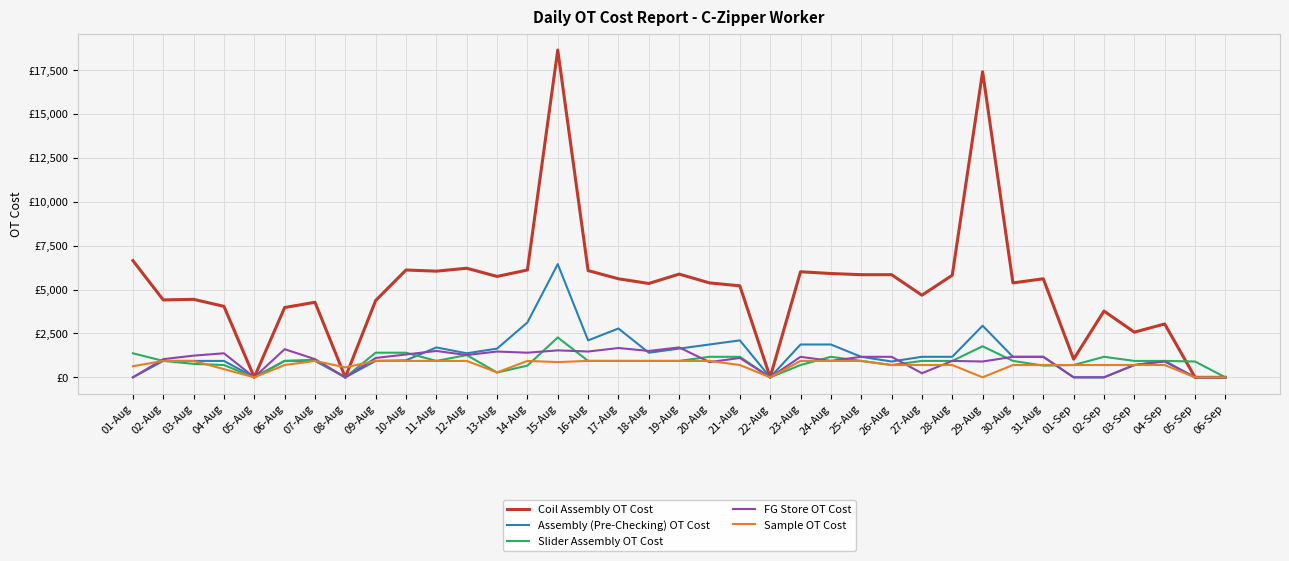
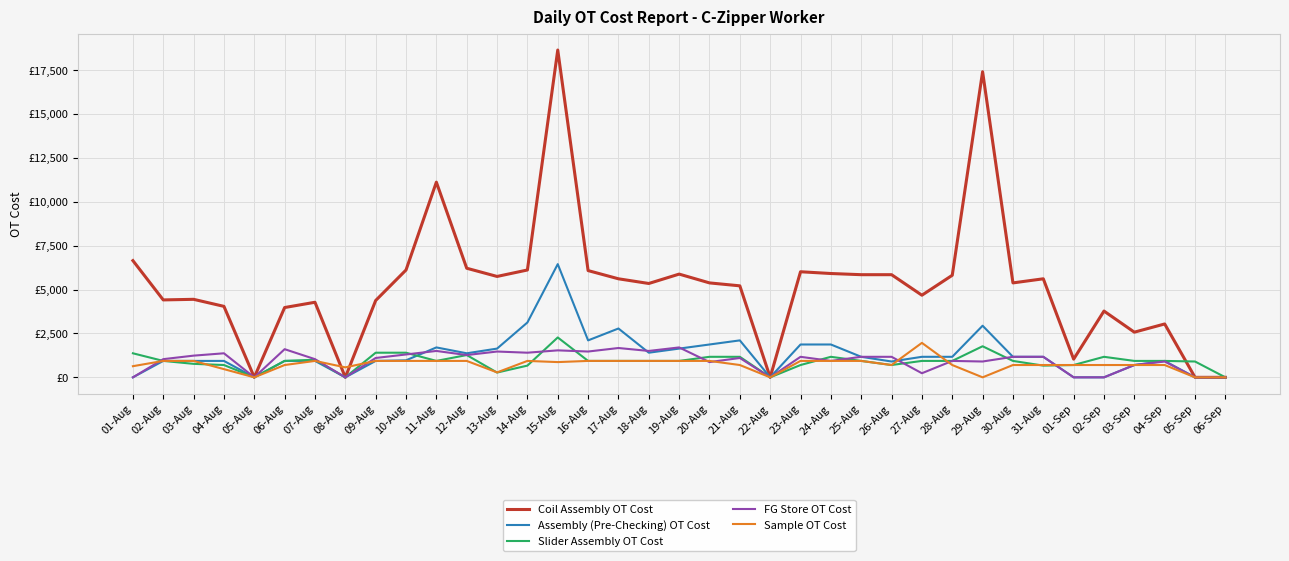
  {
    "Coil Assembly OT Cost": {
      "01-Aug": "£6,600",
      "02-Aug": "£4,400",
      "03-Aug": "£4,400",
      "04-Aug": "£4,000",
      "06-Aug": "£4,000",
      "07-Aug": "£4,300",
      "09-Aug": "£4,400",
      "10-Aug": "£6,100",
-     "11-Aug": "£6,000",
+     "11-Aug": "£11,100",
      "12-Aug": "£6,200",
      "13-Aug": "£5,700",
      "14-Aug": "£6,100",
      "15-Aug": "£18,600",
      "16-Aug": "£6,100",
      "17-Aug": "£5,600",
      "18-Aug": "£5,300",
      "19-Aug": "£5,900",
      "20-Aug": "£5,400",
      "21-Aug": "£5,200",
      "23-Aug": "£6,000",
      "24-Aug": "£5,900",
      "25-Aug": "£5,800",
      "26-Aug": "£5,800",
      "27-Aug": "£4,700",
      "28-Aug": "£5,800",
      "29-Aug": "£17,400",
      "30-Aug": "£5,400",
      "31-Aug": "£5,600",
      "01-Sep": "£1,000",
      "02-Sep": "£3,800",
      "03-Sep": "£2,600",
      "04-Sep": "£3,000"
    },
    "Assembly (Pre-Checking) OT Cost": {
      "04-Aug": "£900",
      "11-Aug": "£1,700",
      "13-Aug": "£1,600",
      "14-Aug": "£3,100",
      "15-Aug": "£6,400",
      "16-Aug": "£2,100",
      "17-Aug": "£2,800",
      "20-Aug": "£1,900",
      "21-Aug": "£2,100",
      "23-Aug": "£1,900",
      "24-Aug": "£1,900",
      "26-Aug": "£900",
      "27-Aug": "£1,200",
      "28-Aug": "£1,200",
      "29-Aug": "£2,900"
    },
    "Slider Assembly OT Cost": {
      "01-Aug": "£1,400",
      "03-Aug": "£800",
      "04-Aug": "£700",
      "09-Aug": "£1,400",
      "14-Aug": "£700",
      "15-Aug": "£2,300",
      "20-Aug": "£1,200",
      "23-Aug": "£700",
      "24-Aug": "£1,200",
      "27-Aug": "£900",
      "29-Aug": "£1,800",
      "30-Aug": "£900",
      "02-Sep": "£1,200",
      "03-Sep": "£900",
      "05-Sep": "£900"
    },
    "FG Store OT Cost": {
      "03-Aug": "£1,200",
      "04-Aug": "£1,400",
      "06-Aug": "£1,600",
      "09-Aug": "£1,100",
      "11-Aug": "£1,500",
      "13-Aug": "£1,500",
      "14-Aug": "£1,400",
      "15-Aug": "£1,500",
      "16-Aug": "£1,500",
      "17-Aug": "£1,700",
      "23-Aug": "£1,200",
      "26-Aug": "£1,200",
      "27-Aug": "£200",
      "29-Aug": "£900"
    },
    "Sample OT Cost": {
      "01-Aug": "£600",
      "04-Aug": "£500",
      "06-Aug": "£700",
      "08-Aug": "£600",
      "12-Aug": "£900",
      "14-Aug": "£900",
      "15-Aug": "£900",
      "21-Aug": "£700",
      "23-Aug": "£900",
-     "27-Aug": "£700",
+     "27-Aug": "£2,000",
      "28-Aug": "£700",
      "29-Aug": "£0",
      "30-Aug": "£700",
      "02-Sep": "£700",
      "04-Sep": "£700"
    }
  }
